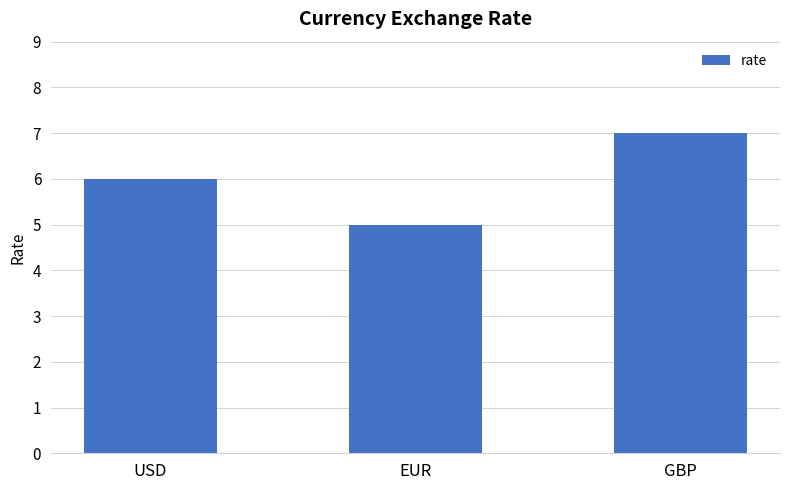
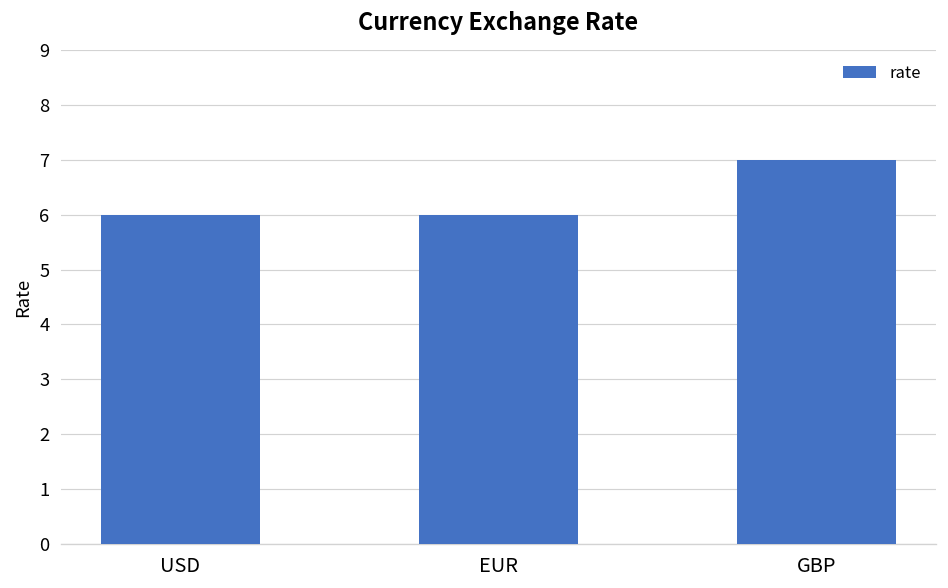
  {
    "USD": 6,
-   "EUR": 5,
+   "EUR": 6,
    "GBP": 7
  }
